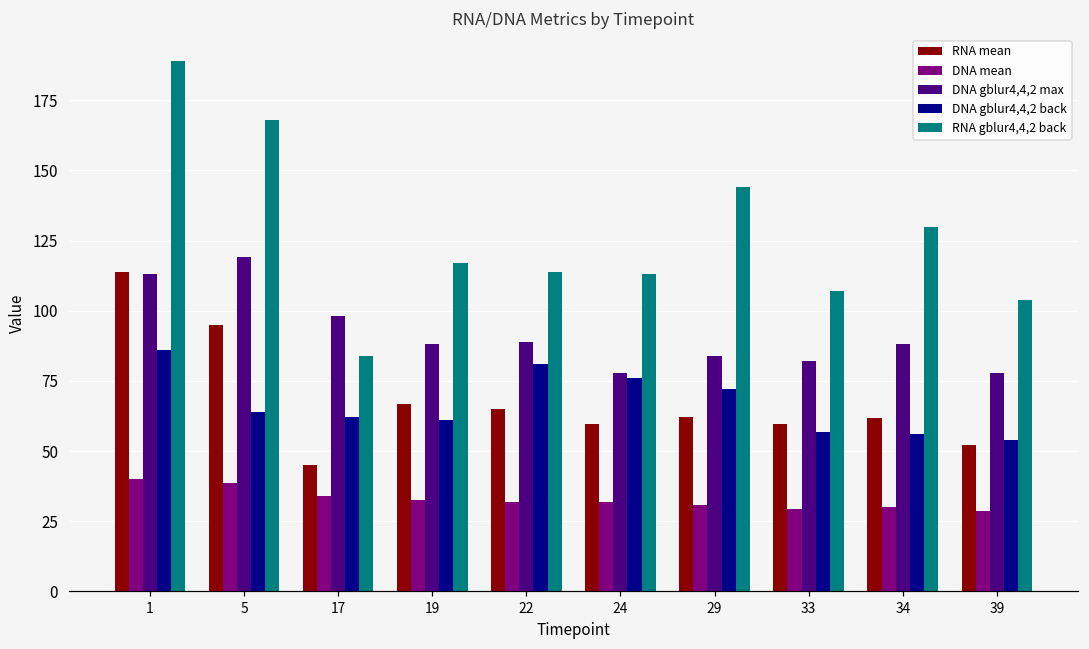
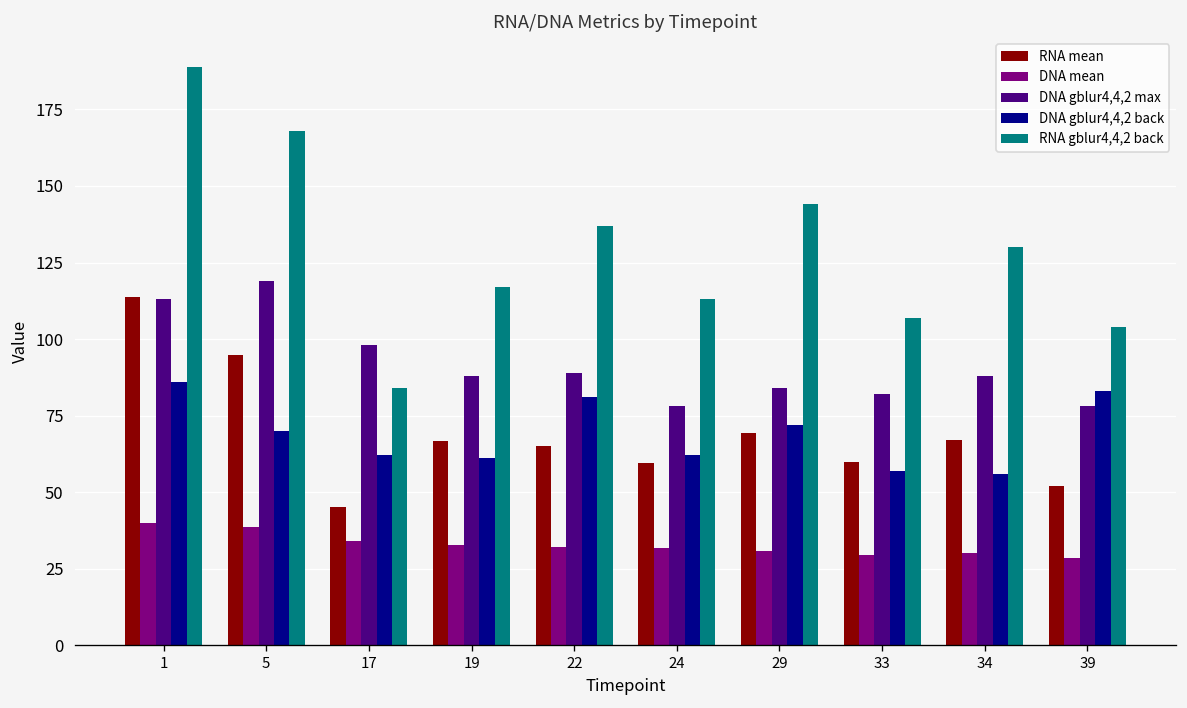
  {
    "RNA mean": {
      "1": 114,
      "5": 95,
      "17": 45,
      "19": 67,
      "22": 65,
      "24": 60,
-     "29": 62,
+     "29": 69,
      "33": 60,
-     "34": 62,
+     "34": 67,
      "39": 52
    },
    "DNA gblur4,4,2 back": {
      "1": 86,
-     "5": 64,
+     "5": 70,
      "17": 62,
      "19": 61,
      "22": 81,
-     "24": 76,
+     "24": 62,
      "29": 72,
      "33": 57,
      "34": 56,
-     "39": 54
+     "39": 83
    },
    "RNA gblur4,4,2 back": {
      "1": 189,
      "5": 168,
      "17": 84,
      "19": 117,
-     "22": 114,
+     "22": 137,
      "24": 113,
      "29": 144,
      "33": 107,
      "34": 130,
      "39": 104
    }
  }
